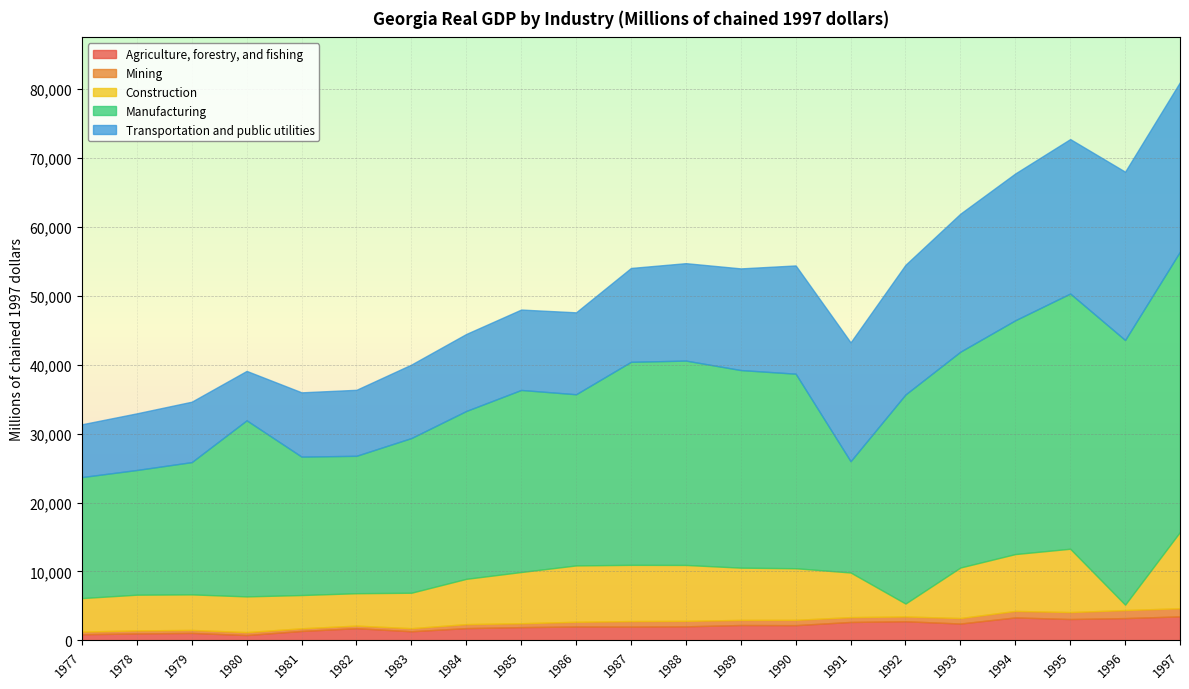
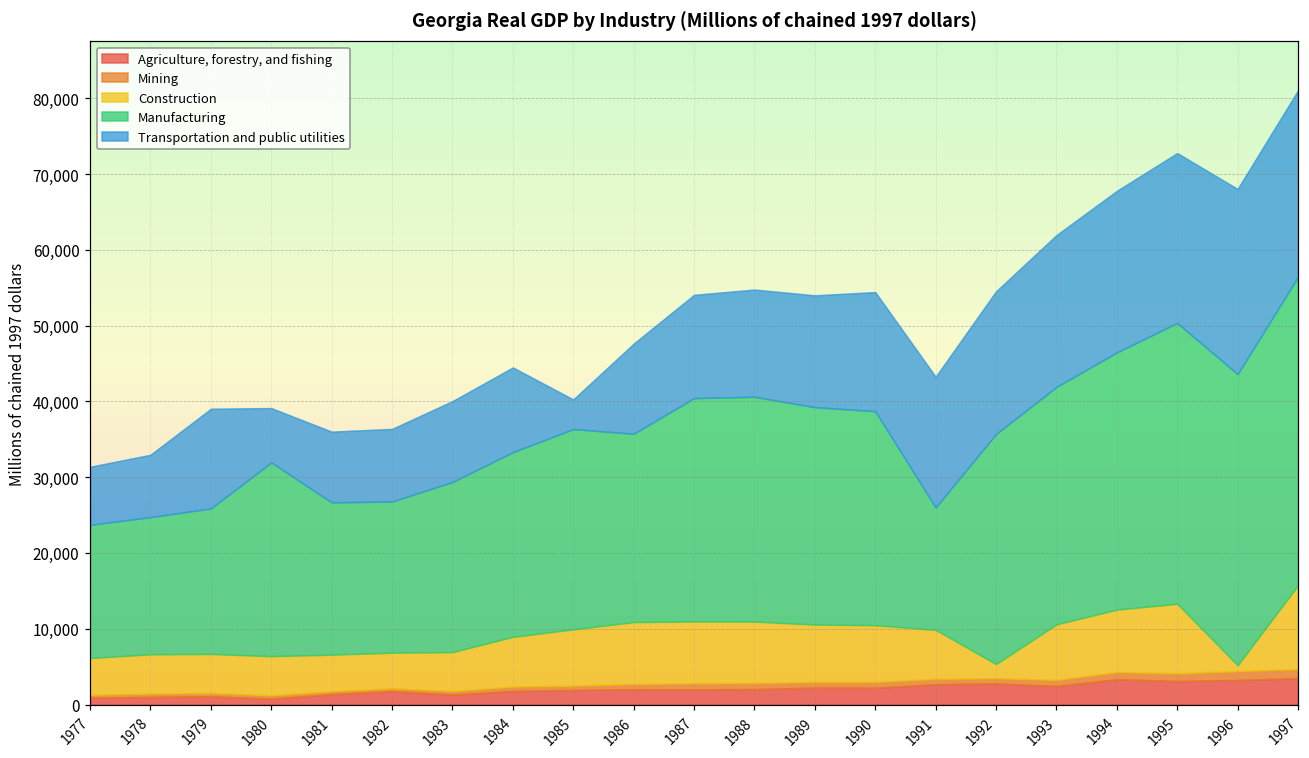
  {
    "Construction": {
      "1977": "5,000",
      "1978": "5,000",
      "1979": "5,000",
      "1980": "5,000",
      "1981": "5,000",
      "1982": "5,000",
      "1983": "5,000",
      "1984": "7,000",
      "1985": "7,000",
      "1986": "8,000",
      "1987": "8,000",
      "1988": "8,000",
      "1989": "8,000",
      "1990": "7,000",
      "1991": "6,000",
      "1992": "2,000",
      "1993": "7,000",
      "1994": "8,000",
      "1995": "9,000",
      "1996": "1,000",
      "1997": "11,000"
    },
    "Manufacturing": {
      "1977": "18,000",
      "1978": "18,000",
      "1979": "19,000",
      "1980": "26,000",
      "1981": "20,000",
      "1982": "20,000",
      "1983": "22,000",
      "1984": "24,000",
      "1985": "26,000",
      "1986": "25,000",
      "1987": "29,000",
      "1988": "30,000",
      "1989": "29,000",
      "1990": "28,000",
      "1991": "16,000",
      "1992": "30,000",
      "1993": "31,000",
      "1994": "34,000",
      "1995": "37,000",
      "1996": "38,000",
      "1997": "41,000"
    },
    "Transportation and public utilities": {
      "1977": "8,000",
      "1978": "8,000",
-     "1979": "9,000",
+     "1979": "13,000",
      "1980": "7,000",
      "1981": "9,000",
      "1982": "10,000",
      "1983": "11,000",
      "1984": "11,000",
-     "1985": "12,000",
+     "1985": "4,000",
      "1986": "12,000",
      "1987": "14,000",
      "1988": "14,000",
      "1989": "15,000",
      "1990": "16,000",
      "1991": "17,000",
      "1992": "19,000",
      "1993": "20,000",
      "1994": "21,000",
      "1995": "22,000",
      "1996": "24,000",
      "1997": "25,000"
    }
  }
